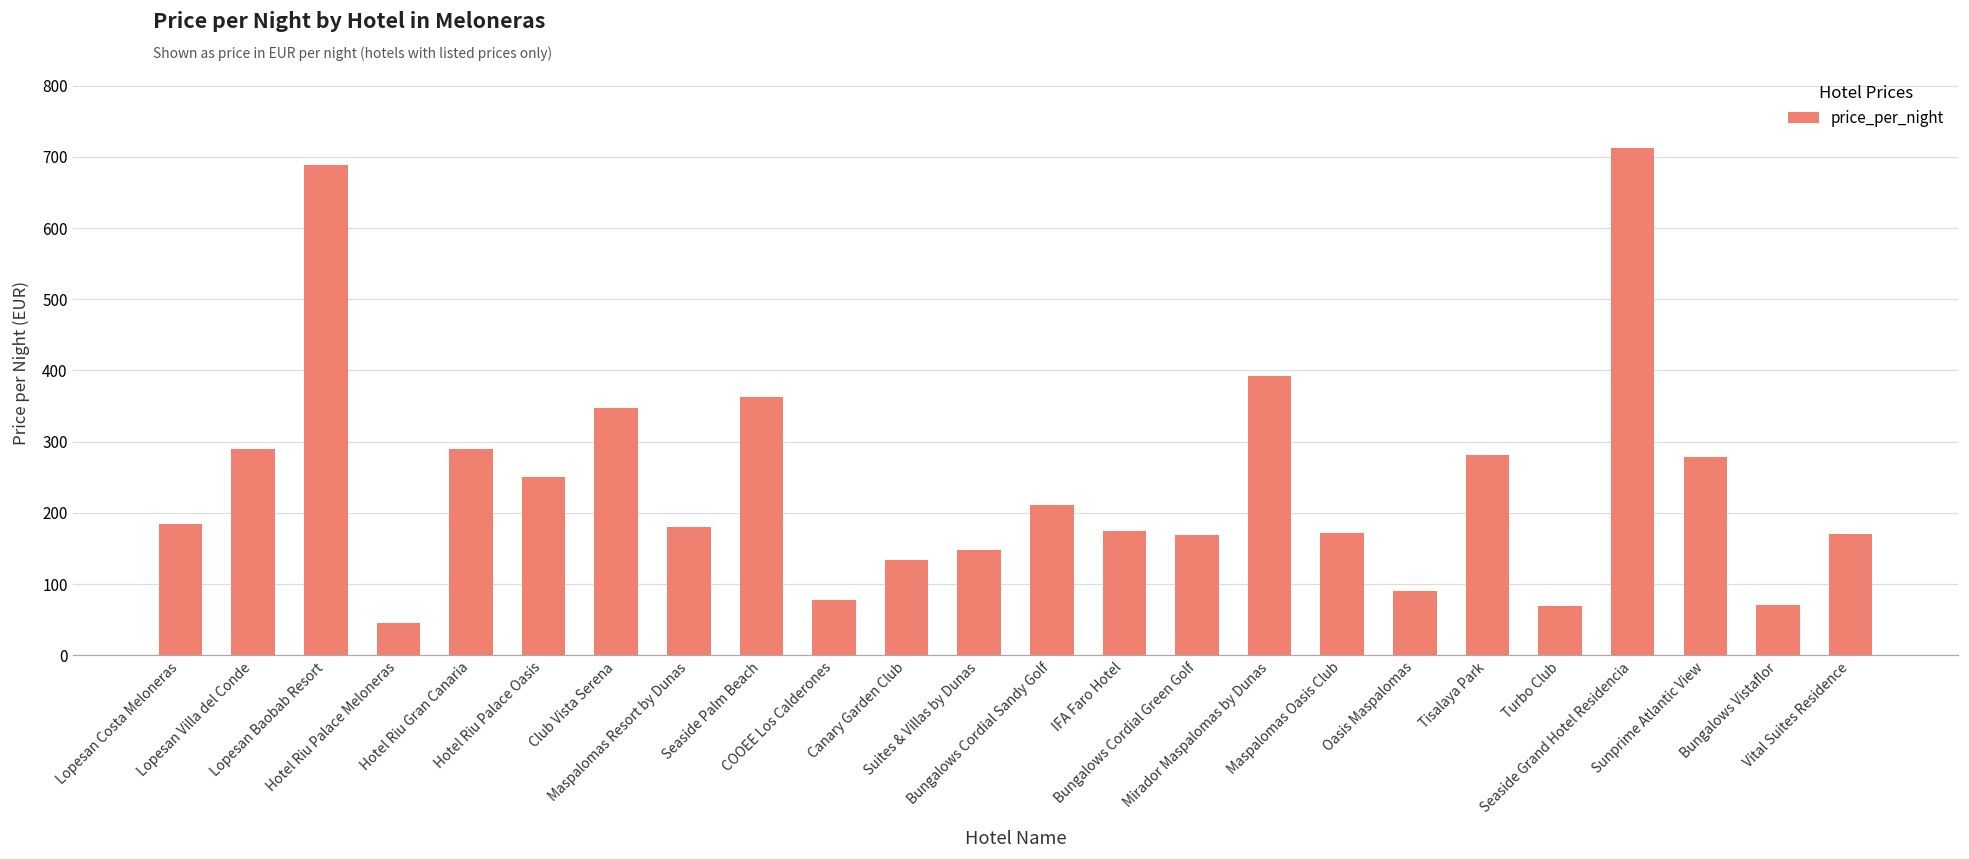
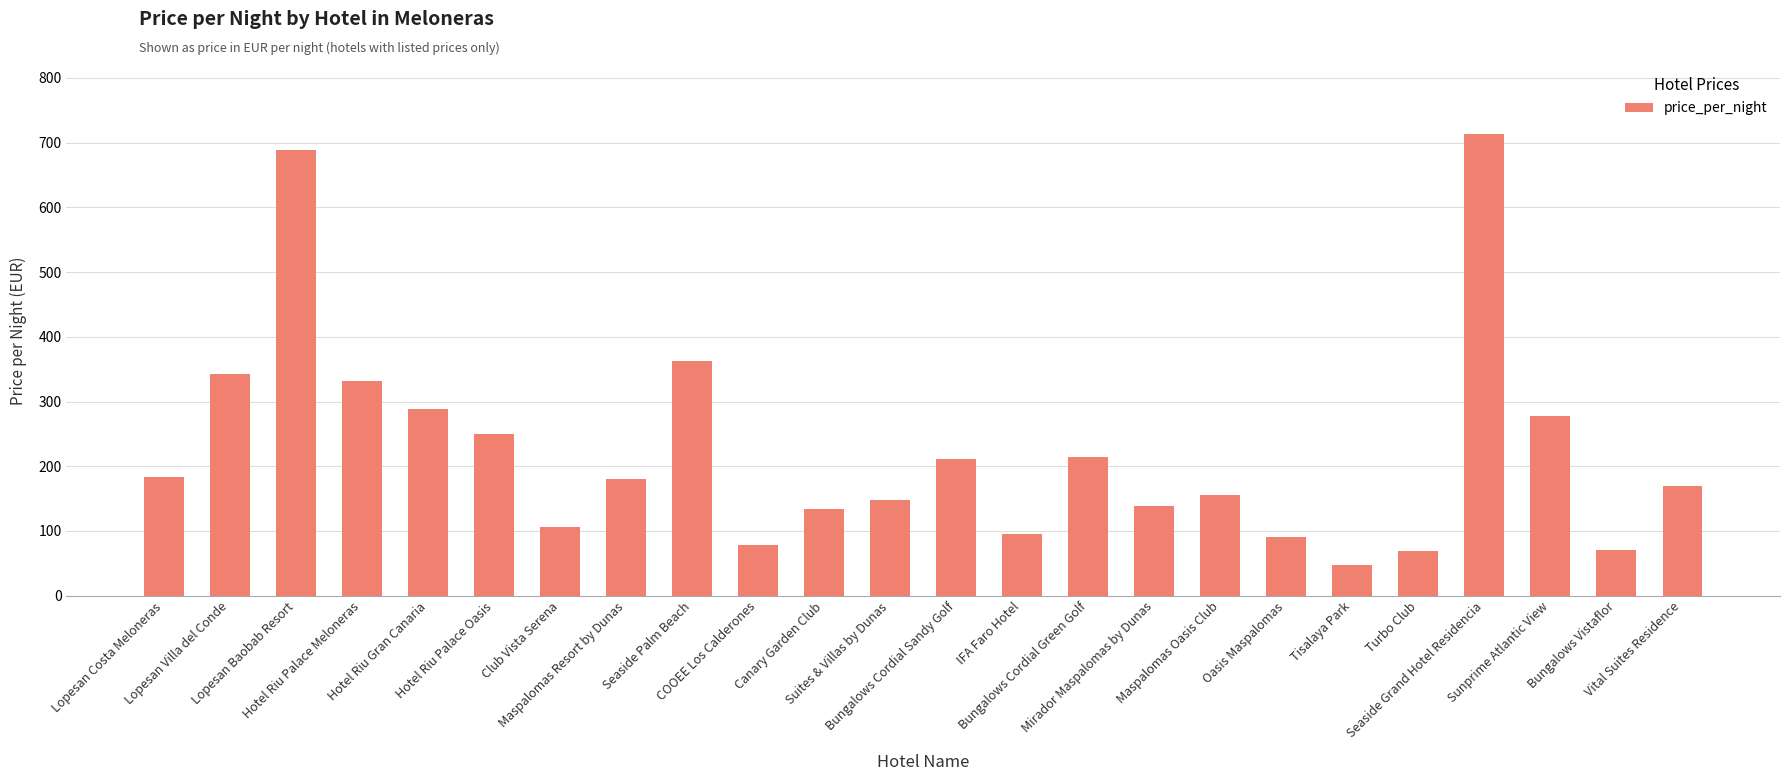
  {
    "Lopesan Costa Meloneras": 180,
-   "Lopesan Villa del Conde": 290,
+   "Lopesan Villa del Conde": 340,
    "Lopesan Baobab Resort": 690,
-   "Hotel Riu Palace Meloneras": 50,
+   "Hotel Riu Palace Meloneras": 330,
    "Hotel Riu Gran Canaria": 290,
    "Hotel Riu Palace Oasis": 250,
-   "Club Vista Serena": 350,
+   "Club Vista Serena": 110,
    "Maspalomas Resort by Dunas": 180,
    "Seaside Palm Beach": 360,
    "COOEE Los Calderones": 80,
    "Canary Garden Club": 130,
    "Suites & Villas by Dunas": 150,
    "Bungalows Cordial Sandy Golf": 210,
-   "IFA Faro Hotel": 180,
-   "Bungalows Cordial Green Golf": 170,
-   "Mirador Maspalomas by Dunas": 390,
-   "Maspalomas Oasis Club": 170,
+   "IFA Faro Hotel": 100,
+   "Bungalows Cordial Green Golf": 210,
+   "Mirador Maspalomas by Dunas": 140,
+   "Maspalomas Oasis Club": 160,
    "Oasis Maspalomas": 90,
-   "Tisalaya Park": 280,
+   "Tisalaya Park": 50,
    "Turbo Club": 70,
    "Seaside Grand Hotel Residencia": 710,
    "Sunprime Atlantic View": 280,
    "Bungalows Vistaflor": 70,
    "Vital Suites Residence": 170
  }
